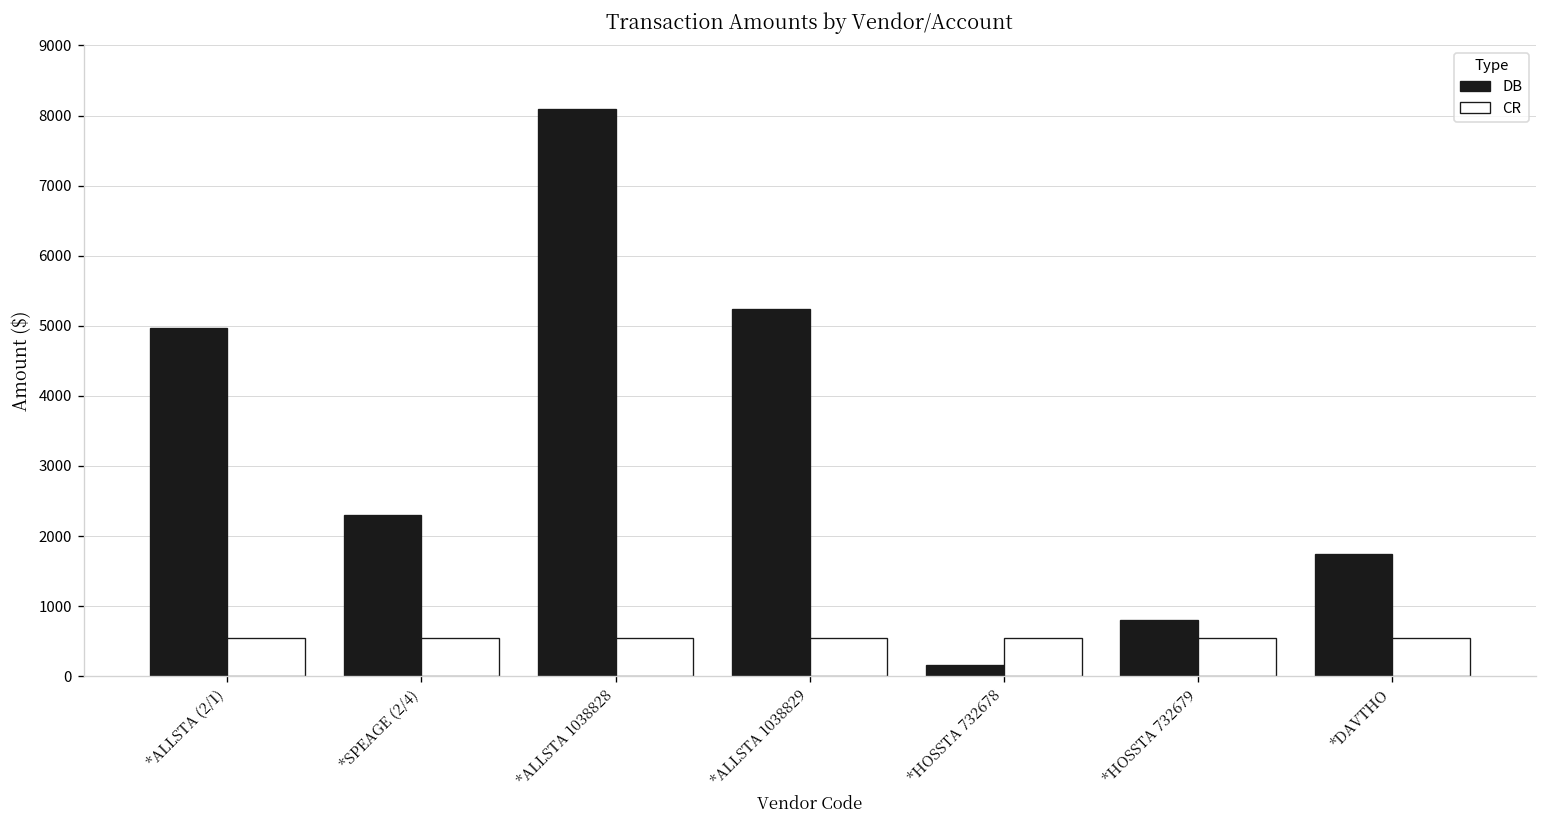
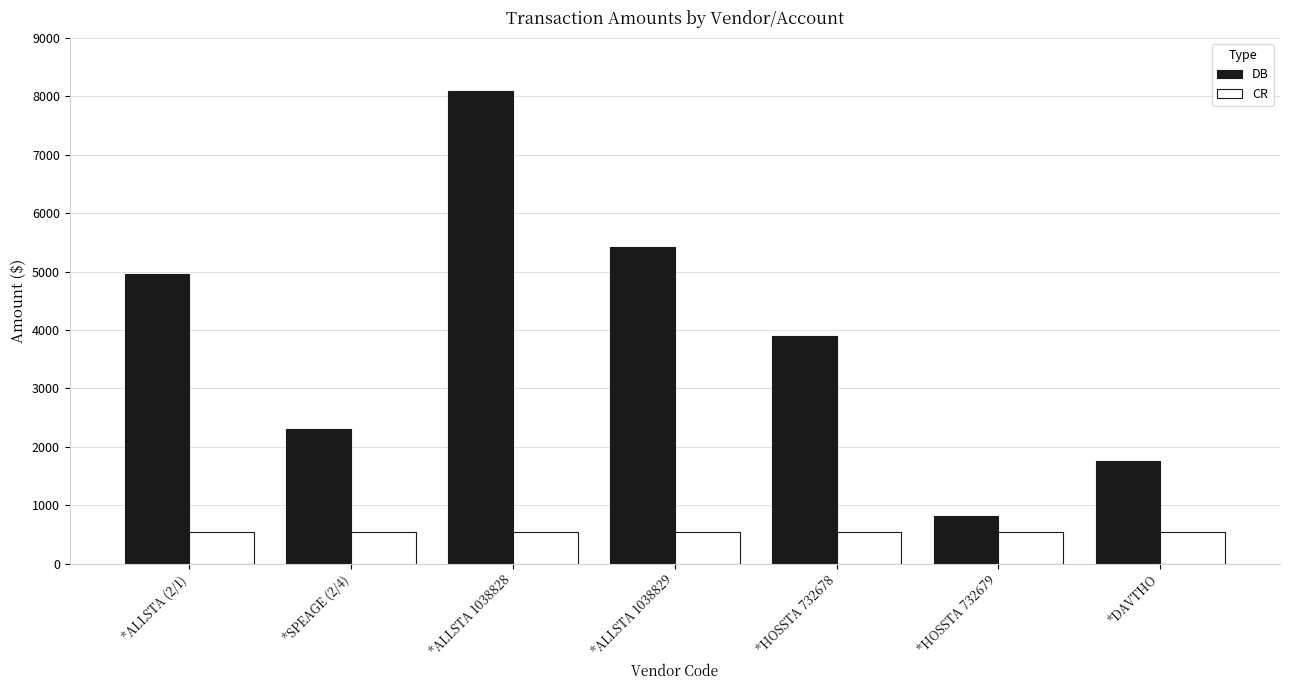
  {
    "DB": {
      "*ALLSTA (2/1)": 5000,
      "*SPEAGE (2/4)": 2300,
      "*ALLSTA 1038828": 8100,
-     "*ALLSTA 1038829": 5200,
-     "*HOSSTA 732678": 200,
+     "*ALLSTA 1038829": 5400,
+     "*HOSSTA 732678": 3900,
      "*HOSSTA 732679": 800,
      "*DAVTHO": 1800
    },
    "CR": {
      "*ALLSTA (2/1)": 500,
      "*SPEAGE (2/4)": 500,
      "*ALLSTA 1038828": 500,
      "*ALLSTA 1038829": 500,
      "*HOSSTA 732678": 500,
      "*HOSSTA 732679": 500,
      "*DAVTHO": 500
    }
  }
